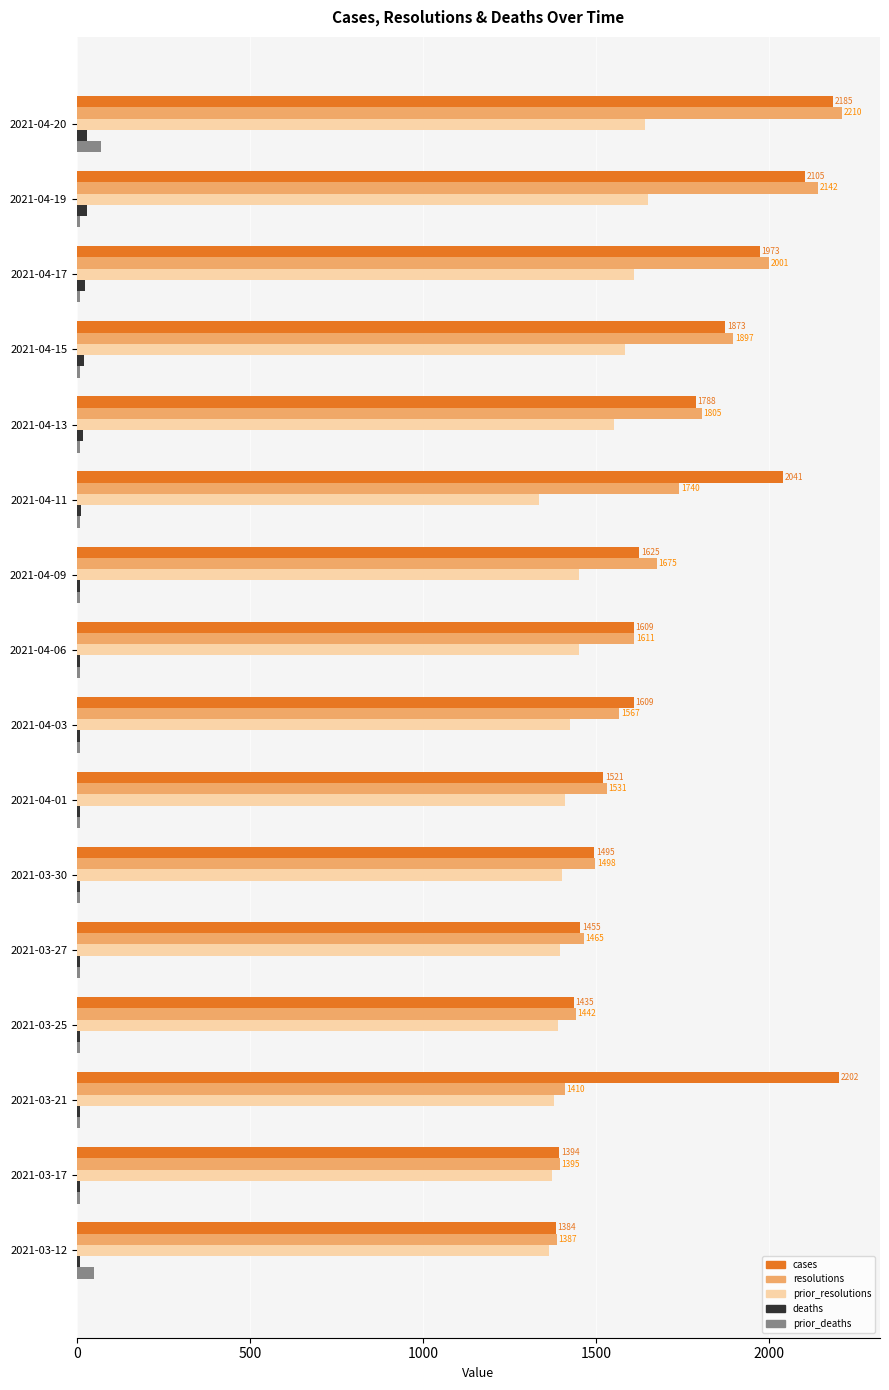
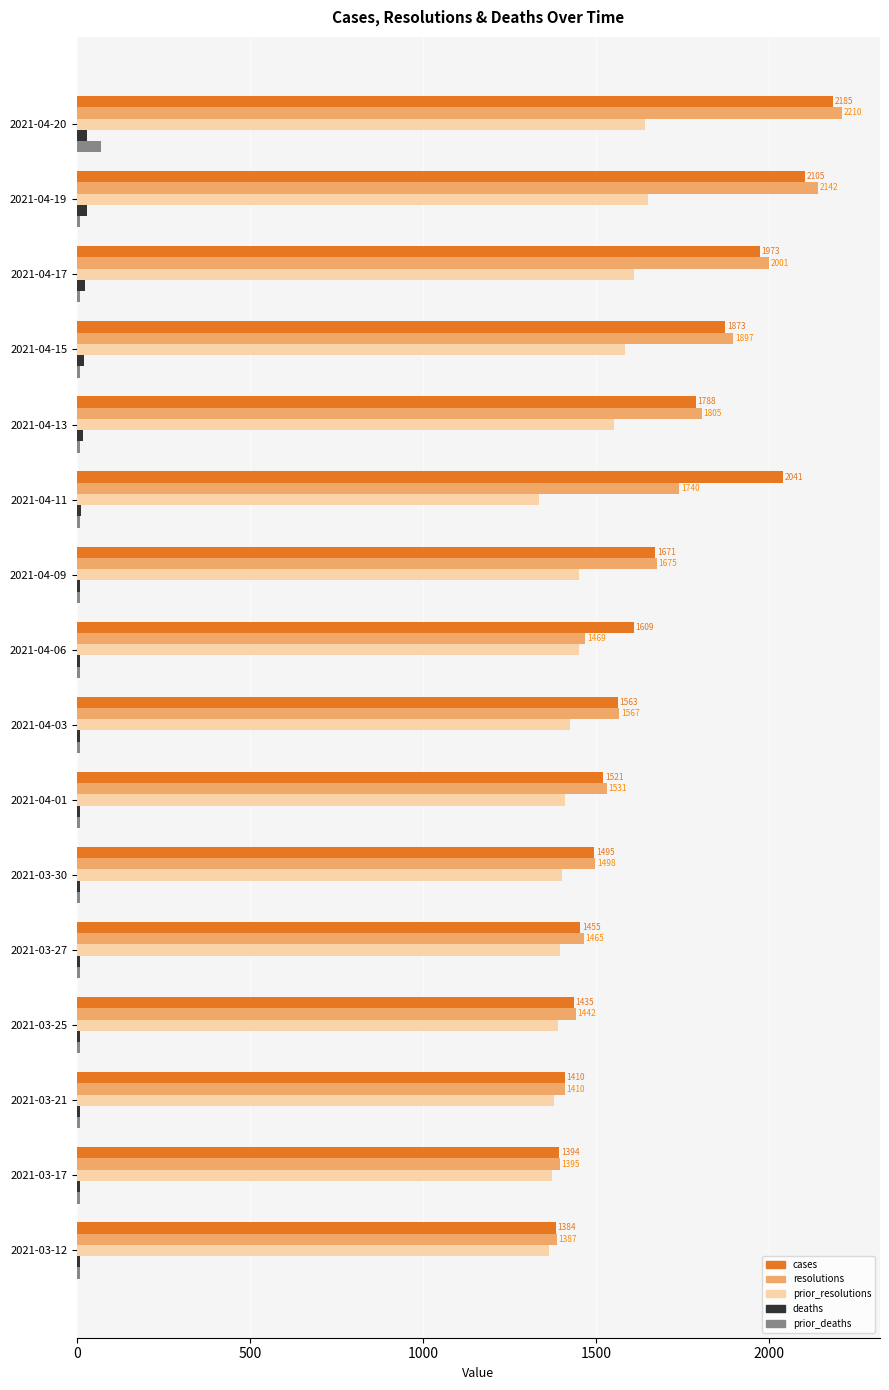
  {
    "cases": {
      "2021-04-20": 2185,
      "2021-04-19": 2105,
      "2021-04-17": 1973,
      "2021-04-15": 1873,
      "2021-04-13": 1788,
      "2021-04-11": 2041,
-     "2021-04-09": 1625,
+     "2021-04-09": 1671,
      "2021-04-06": 1609,
-     "2021-04-03": 1609,
+     "2021-04-03": 1563,
      "2021-04-01": 1521,
      "2021-03-30": 1495,
      "2021-03-27": 1455,
      "2021-03-25": 1435,
-     "2021-03-21": 2202,
+     "2021-03-21": 1410,
      "2021-03-17": 1394,
      "2021-03-12": 1384
    },
    "resolutions": {
      "2021-04-20": 2210,
      "2021-04-19": 2142,
      "2021-04-17": 2001,
      "2021-04-15": 1897,
      "2021-04-13": 1805,
      "2021-04-11": 1740,
      "2021-04-09": 1675,
-     "2021-04-06": 1611,
+     "2021-04-06": 1469,
      "2021-04-03": 1567,
      "2021-04-01": 1531,
      "2021-03-30": 1498,
      "2021-03-27": 1465,
      "2021-03-25": 1442,
      "2021-03-21": 1410,
      "2021-03-17": 1395,
      "2021-03-12": 1387
    },
    "prior_resolutions": {
      "2021-04-20": 1640,
      "2021-04-19": 1650,
      "2021-04-17": 1610,
      "2021-04-15": 1580,
      "2021-04-13": 1550,
      "2021-04-11": 1340,
      "2021-04-09": 1450,
      "2021-04-06": 1450,
      "2021-04-03": 1420,
      "2021-04-01": 1410,
      "2021-03-30": 1400,
      "2021-03-27": 1400,
      "2021-03-25": 1390,
      "2021-03-21": 1380,
      "2021-03-17": 1370,
      "2021-03-12": 1360
    },
    "deaths": {
      "2021-04-20": 30,
      "2021-04-19": 30,
      "2021-04-17": 20,
      "2021-04-15": 20,
      "2021-04-13": 20,
      "2021-04-11": 10,
      "2021-04-09": 10,
      "2021-04-06": 10,
      "2021-04-03": 10,
      "2021-04-01": 10,
      "2021-03-30": 10,
      "2021-03-27": 10,
      "2021-03-25": 10,
      "2021-03-21": 10,
      "2021-03-17": 10,
      "2021-03-12": 10
    },
    "prior_deaths": {
      "2021-04-20": 70,
      "2021-04-19": 10,
      "2021-04-17": 10,
      "2021-04-15": 10,
      "2021-04-13": 10,
      "2021-04-11": 10,
      "2021-04-09": 10,
      "2021-04-06": 10,
      "2021-04-03": 10,
      "2021-04-01": 10,
      "2021-03-30": 10,
      "2021-03-27": 10,
      "2021-03-25": 10,
      "2021-03-21": 10,
      "2021-03-17": 10,
-     "2021-03-12": 50
+     "2021-03-12": 10
    }
  }
